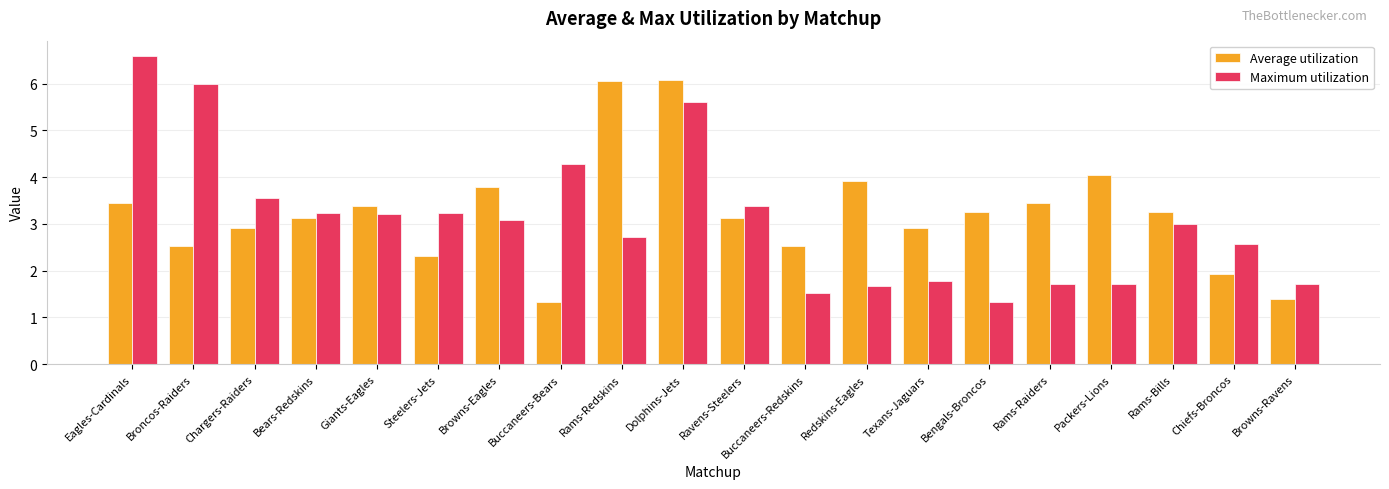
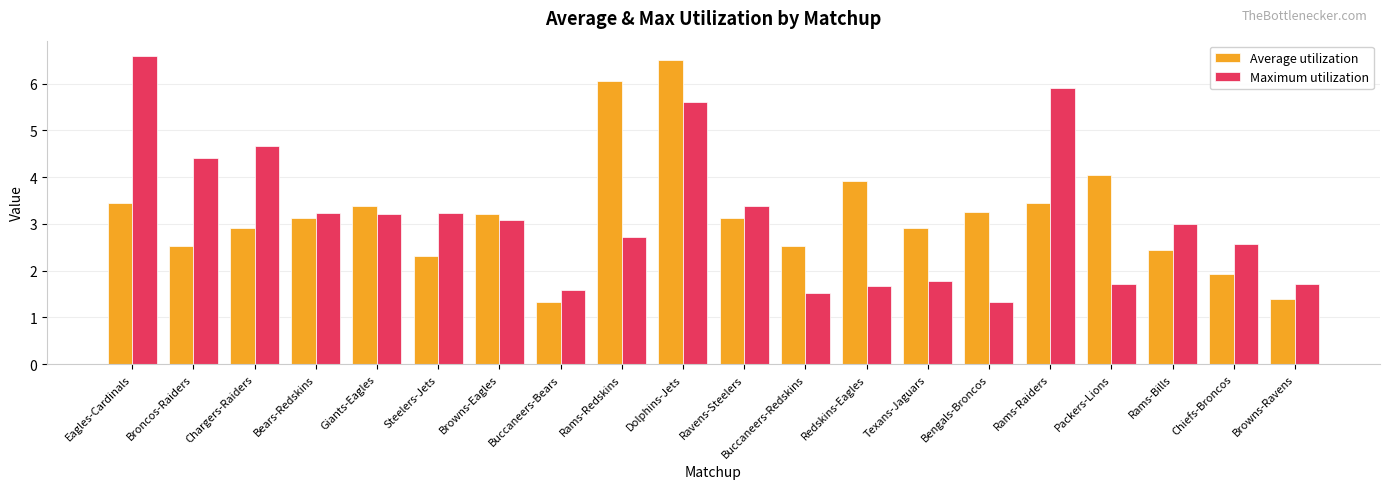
  {
    "Average utilization": {
      "Eagles-Cardinals": 3.5,
      "Broncos-Raiders": 2.5,
      "Chargers-Raiders": 2.9,
      "Bears-Redskins": 3.1,
      "Giants-Eagles": 3.4,
      "Steelers-Jets": 2.3,
-     "Browns-Eagles": 3.8,
+     "Browns-Eagles": 3.2,
      "Buccaneers-Bears": 1.3,
      "Rams-Redskins": 6.1,
-     "Dolphins-Jets": 6.1,
+     "Dolphins-Jets": 6.5,
      "Ravens-Steelers": 3.1,
      "Buccaneers-Redskins": 2.5,
      "Redskins-Eagles": 3.9,
      "Texans-Jaguars": 2.9,
      "Bengals-Broncos": 3.3,
      "Rams-Raiders": 3.5,
      "Packers-Lions": 4.0,
-     "Rams-Bills": 3.3,
+     "Rams-Bills": 2.4,
      "Chiefs-Broncos": 1.9,
      "Browns-Ravens": 1.4
    },
    "Maximum utilization": {
      "Eagles-Cardinals": 6.6,
-     "Broncos-Raiders": 6.0,
-     "Chargers-Raiders": 3.6,
+     "Broncos-Raiders": 4.4,
+     "Chargers-Raiders": 4.7,
      "Bears-Redskins": 3.2,
      "Giants-Eagles": 3.2,
      "Steelers-Jets": 3.2,
      "Browns-Eagles": 3.1,
-     "Buccaneers-Bears": 4.3,
+     "Buccaneers-Bears": 1.6,
      "Rams-Redskins": 2.7,
      "Dolphins-Jets": 5.6,
      "Ravens-Steelers": 3.4,
      "Buccaneers-Redskins": 1.5,
      "Redskins-Eagles": 1.7,
      "Texans-Jaguars": 1.8,
      "Bengals-Broncos": 1.3,
-     "Rams-Raiders": 1.7,
+     "Rams-Raiders": 5.9,
      "Packers-Lions": 1.7,
      "Rams-Bills": 3.0,
      "Chiefs-Broncos": 2.6,
      "Browns-Ravens": 1.7
    }
  }
